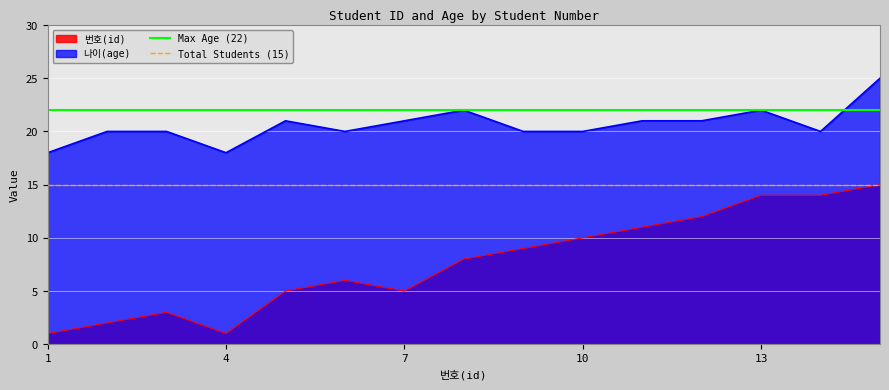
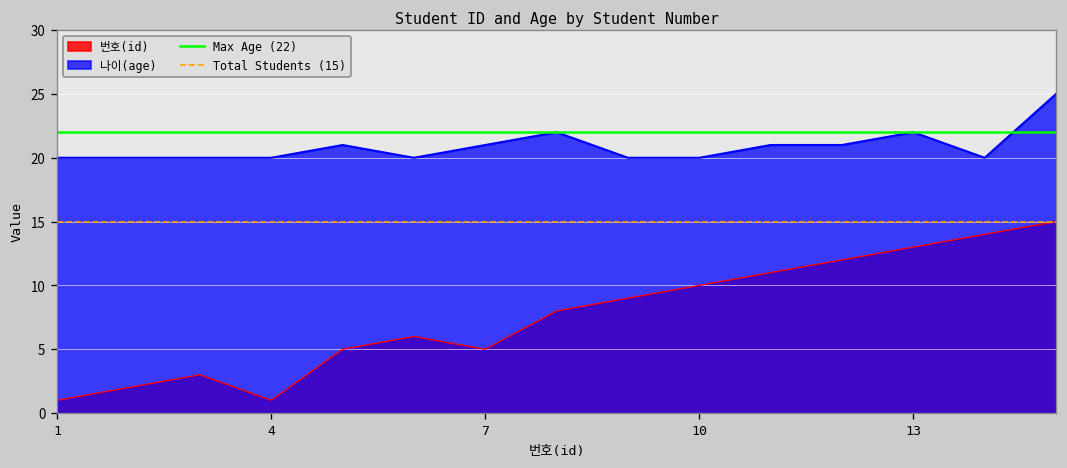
  {
    "번호(id)": {
      "1": 1,
      "4": 1,
      "7": 5,
      "10": 10,
-     "13": 14
+     "13": 13
    },
    "나이(age)": {
-     "1": 18,
-     "4": 18,
+     "1": 20,
+     "4": 20,
      "7": 21,
      "10": 20,
      "13": 22
    }
  }
